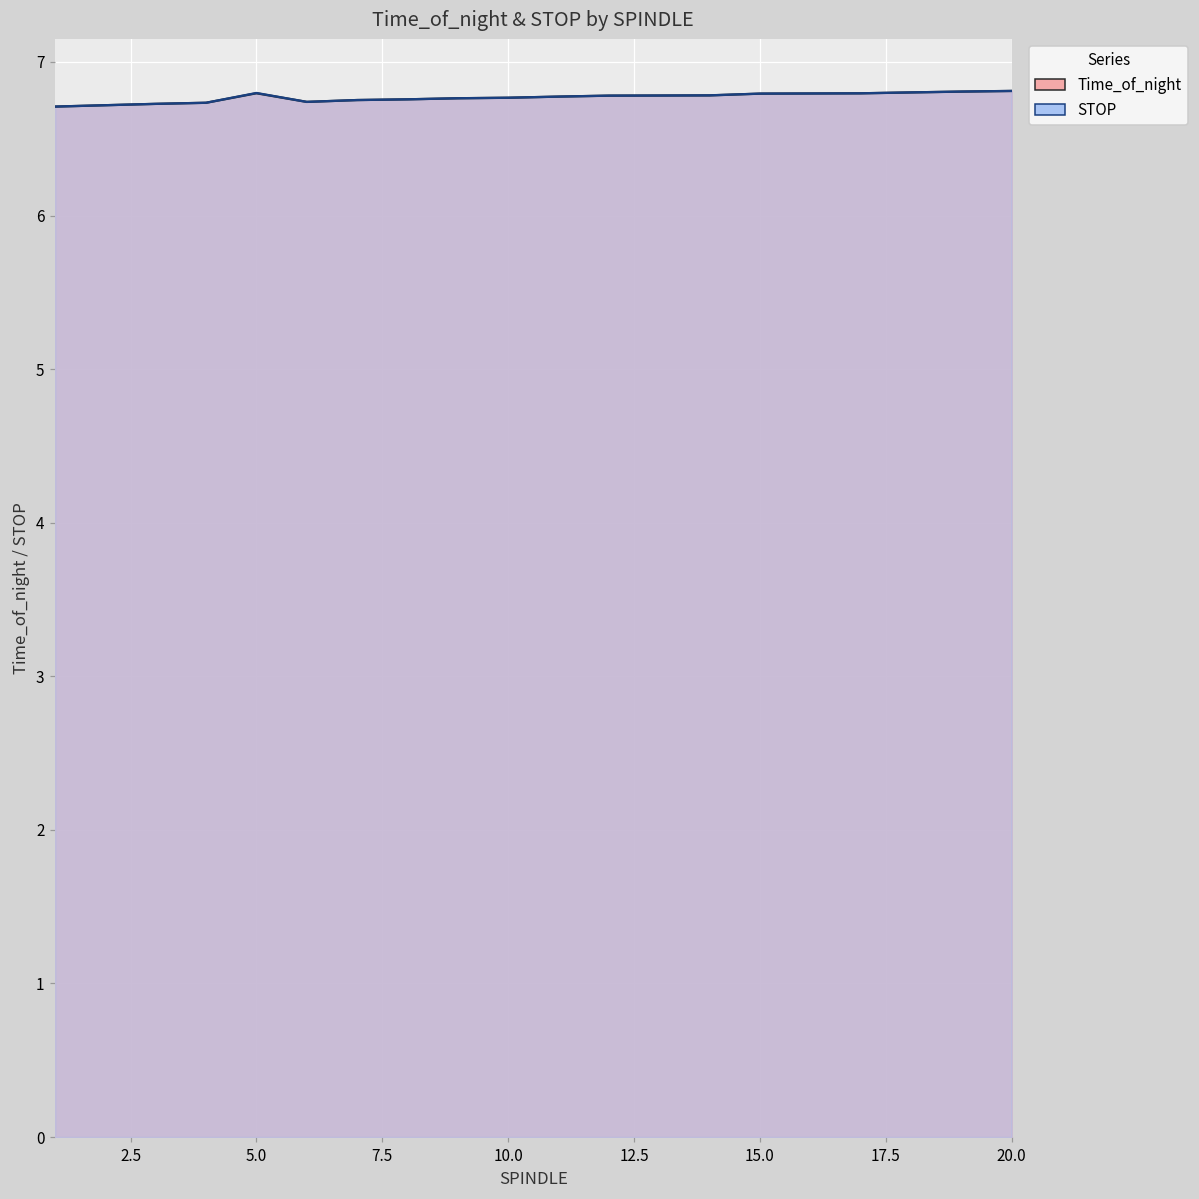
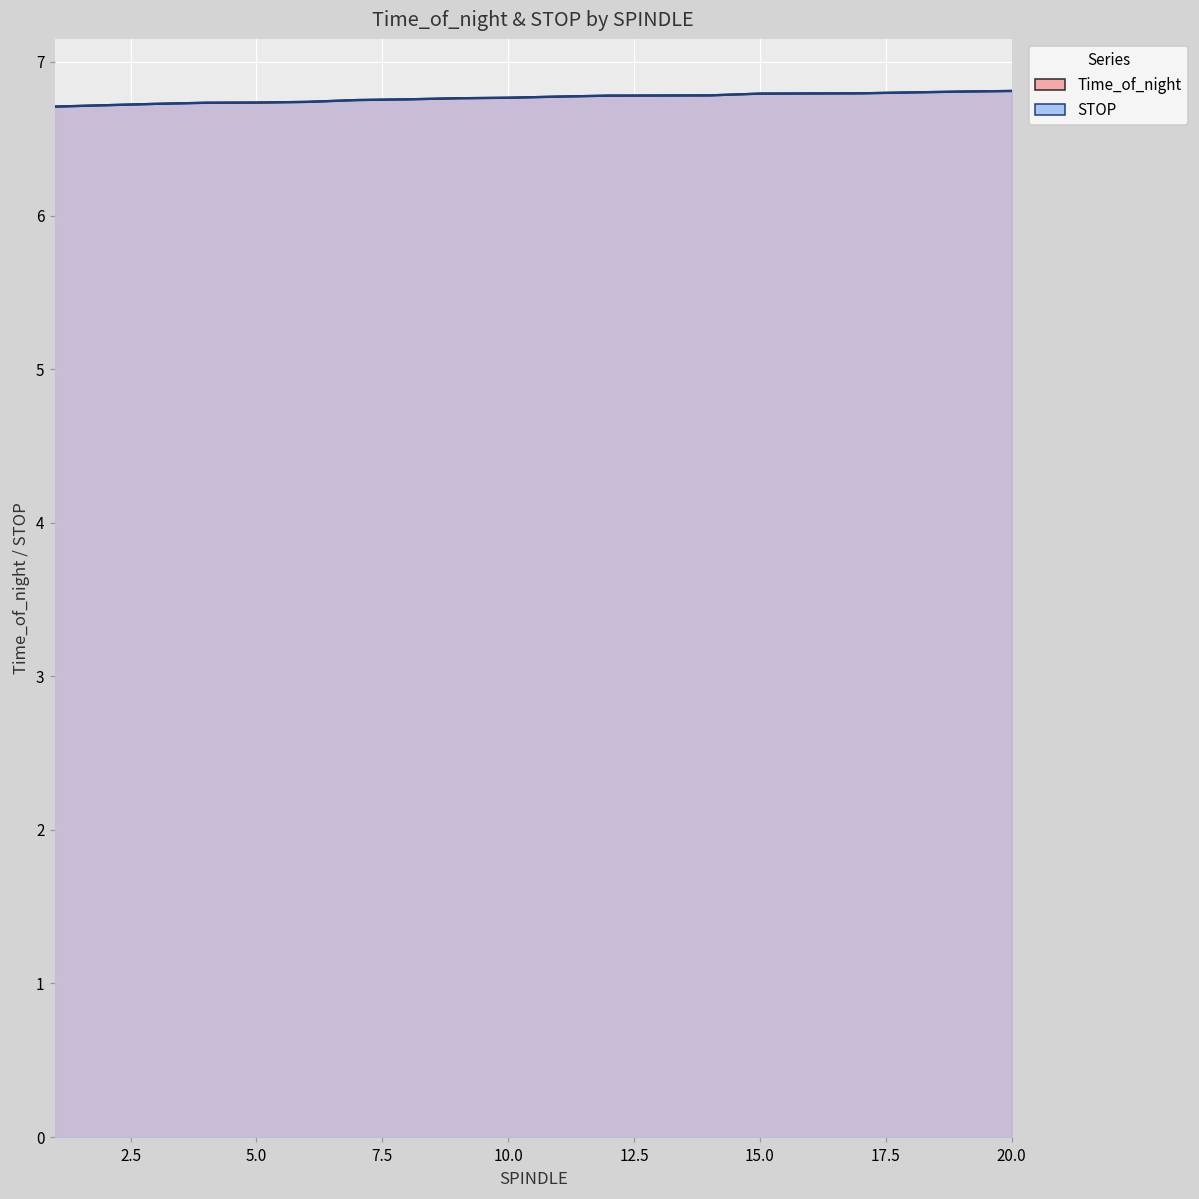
  {
    "Time_of_night": {
-     "5.0": 6.80
+     "5.0": 6.74
    },
    "STOP": {
-     "5.0": 6.80
+     "5.0": 6.74
    }
  }
